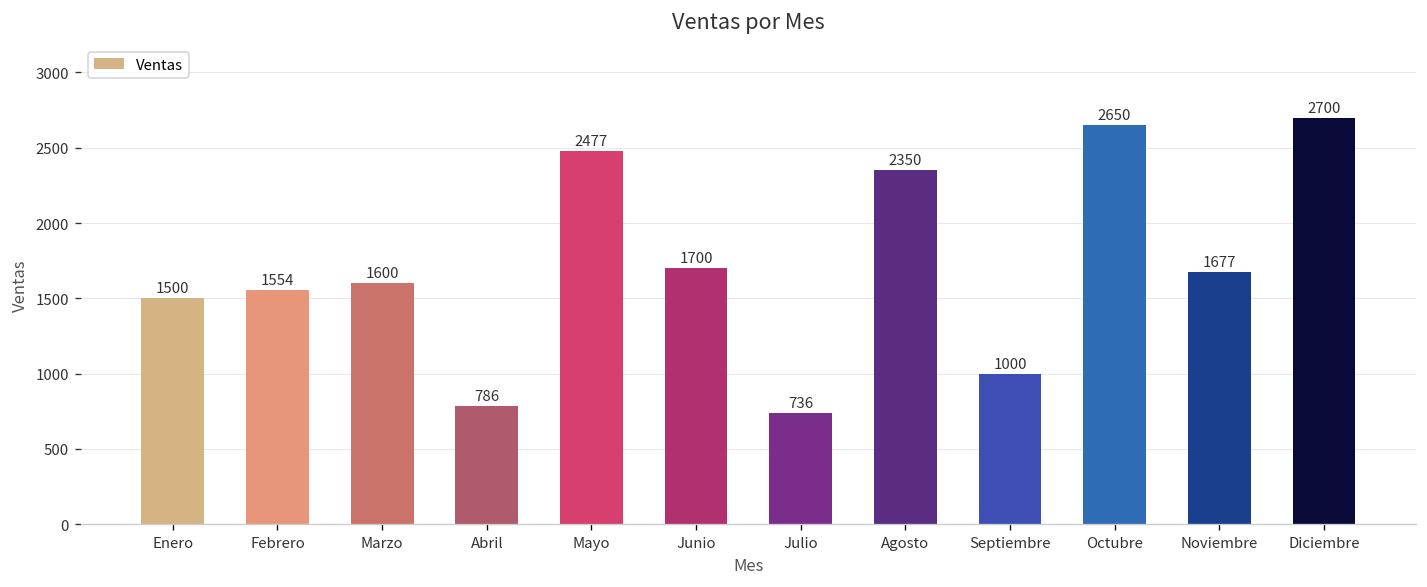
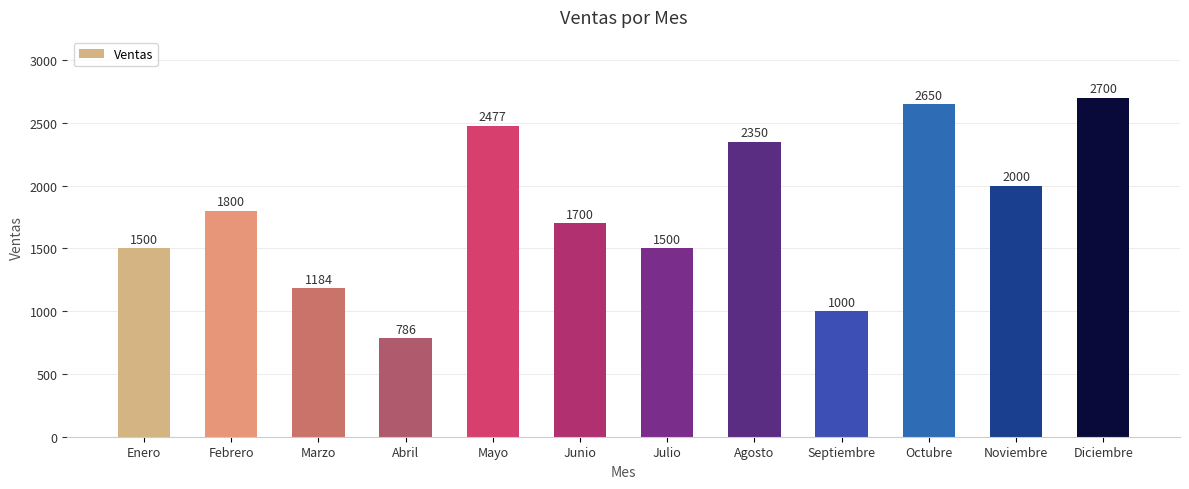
  {
    "Enero": 1500,
-   "Febrero": 1554,
-   "Marzo": 1600,
+   "Febrero": 1800,
+   "Marzo": 1184,
    "Abril": 786,
    "Mayo": 2477,
    "Junio": 1700,
-   "Julio": 736,
+   "Julio": 1500,
    "Agosto": 2350,
    "Septiembre": 1000,
    "Octubre": 2650,
-   "Noviembre": 1677,
+   "Noviembre": 2000,
    "Diciembre": 2700
  }
